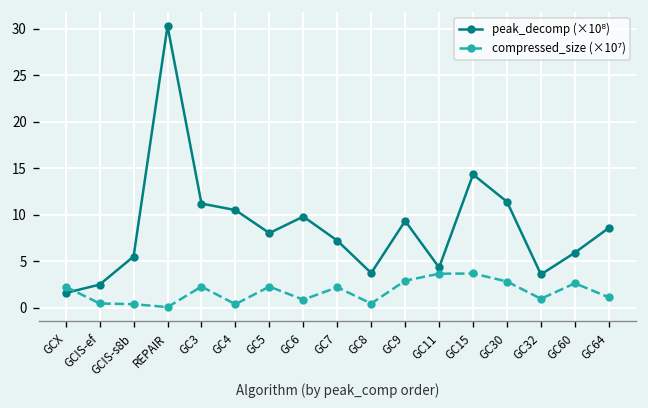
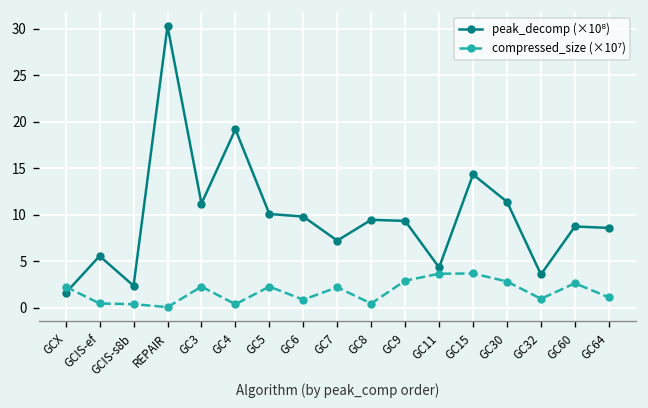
  {
    "peak_decomp (×10⁸)": {
      "GCX": 2,
-     "GCIS-ef": 2,
-     "GCIS-s8b": 5,
+     "GCIS-ef": 6,
+     "GCIS-s8b": 2,
      "REPAIR": 30,
      "GC3": 11,
-     "GC4": 10,
-     "GC5": 8,
+     "GC4": 19,
+     "GC5": 10,
      "GC6": 10,
      "GC7": 7,
-     "GC8": 4,
+     "GC8": 9,
      "GC9": 9,
      "GC11": 4,
      "GC15": 14,
      "GC30": 11,
      "GC32": 4,
-     "GC60": 6,
+     "GC60": 9,
      "GC64": 9
    },
    "compressed_size (×10⁷)": {
      "GCX": 2,
      "GCIS-ef": 0,
      "GCIS-s8b": 0,
      "REPAIR": 0,
      "GC3": 2,
      "GC4": 0,
      "GC5": 2,
      "GC6": 1,
      "GC7": 2,
      "GC8": 0,
      "GC9": 3,
      "GC11": 4,
      "GC15": 4,
      "GC30": 3,
      "GC32": 1,
      "GC60": 3,
      "GC64": 1
    }
  }
